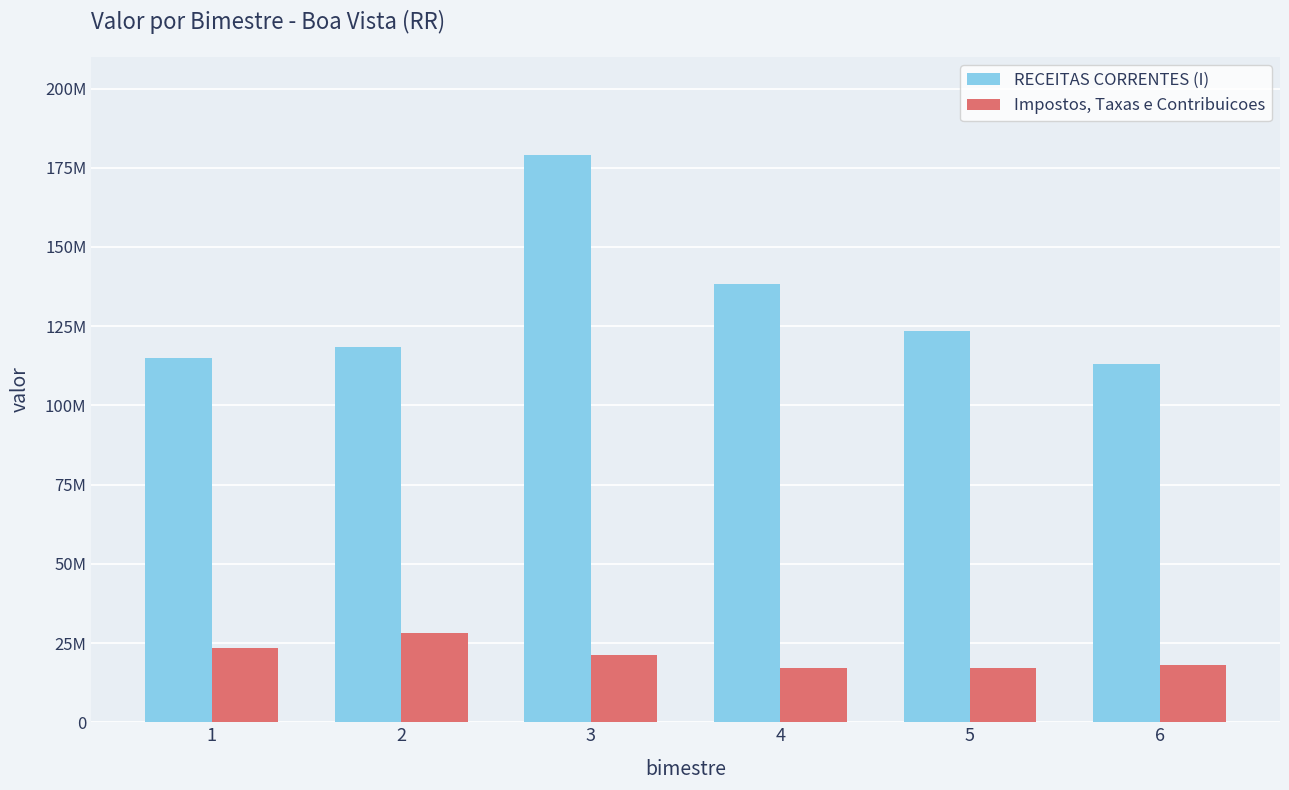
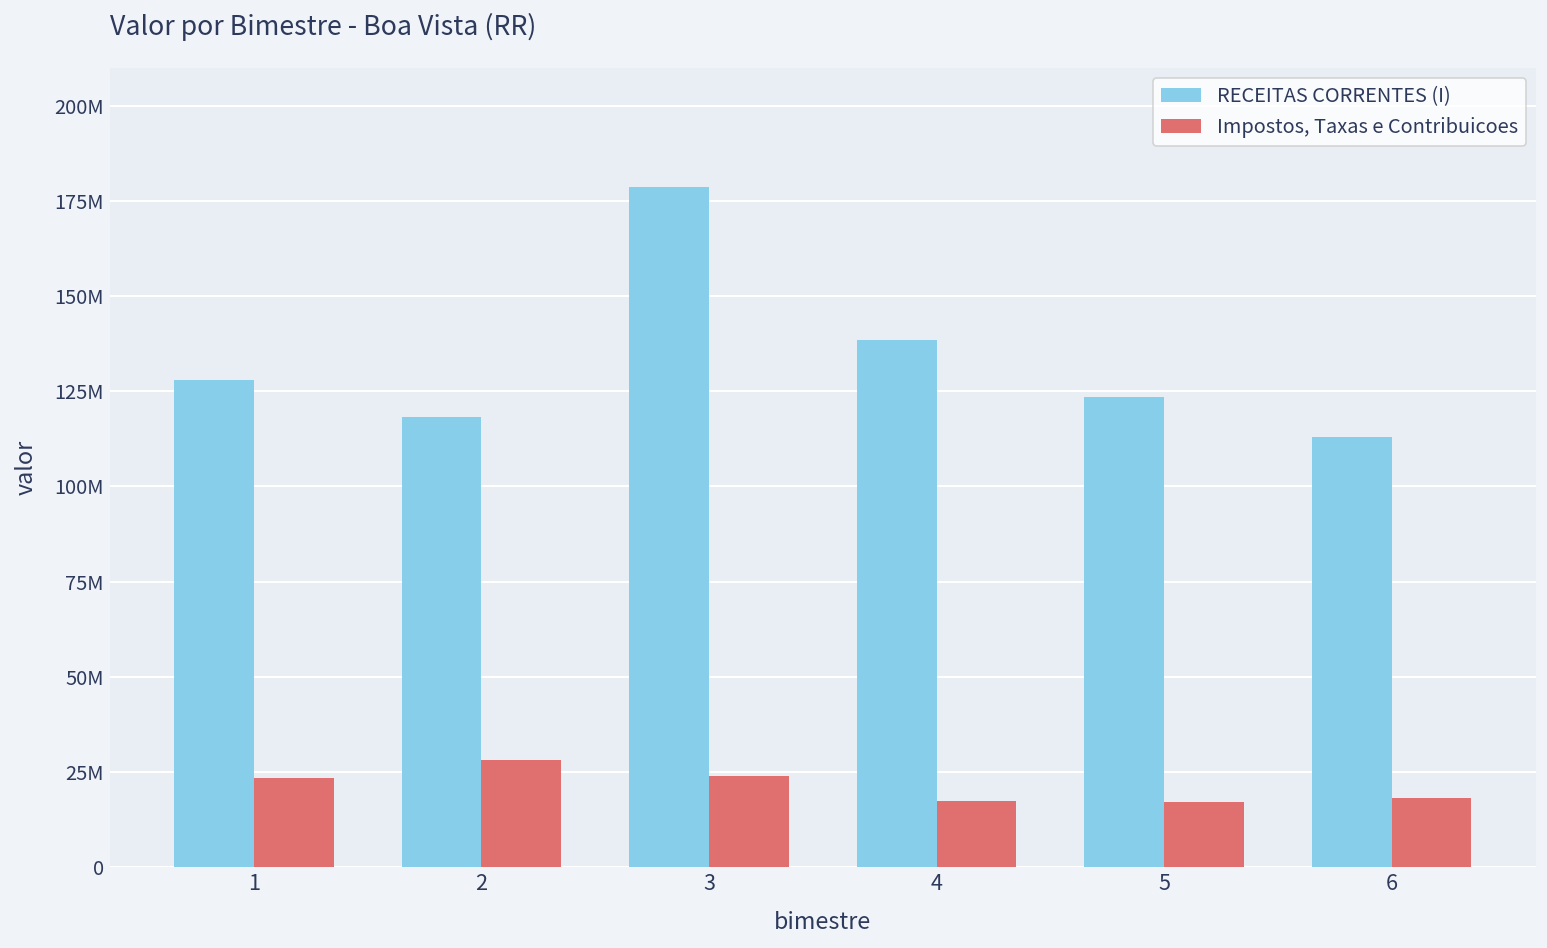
  {
    "RECEITAS CORRENTES (I)": {
-     "1": 115000000,
+     "1": 128000000,
      "2": 118000000,
      "3": 179000000,
      "4": 138000000,
      "5": 124000000,
      "6": 113000000
    },
    "Impostos, Taxas e Contribuicoes": {
      "1": 23000000,
      "2": 28000000,
-     "3": 21000000,
+     "3": 24000000,
      "4": 17000000,
      "5": 17000000,
      "6": 18000000
    }
  }
